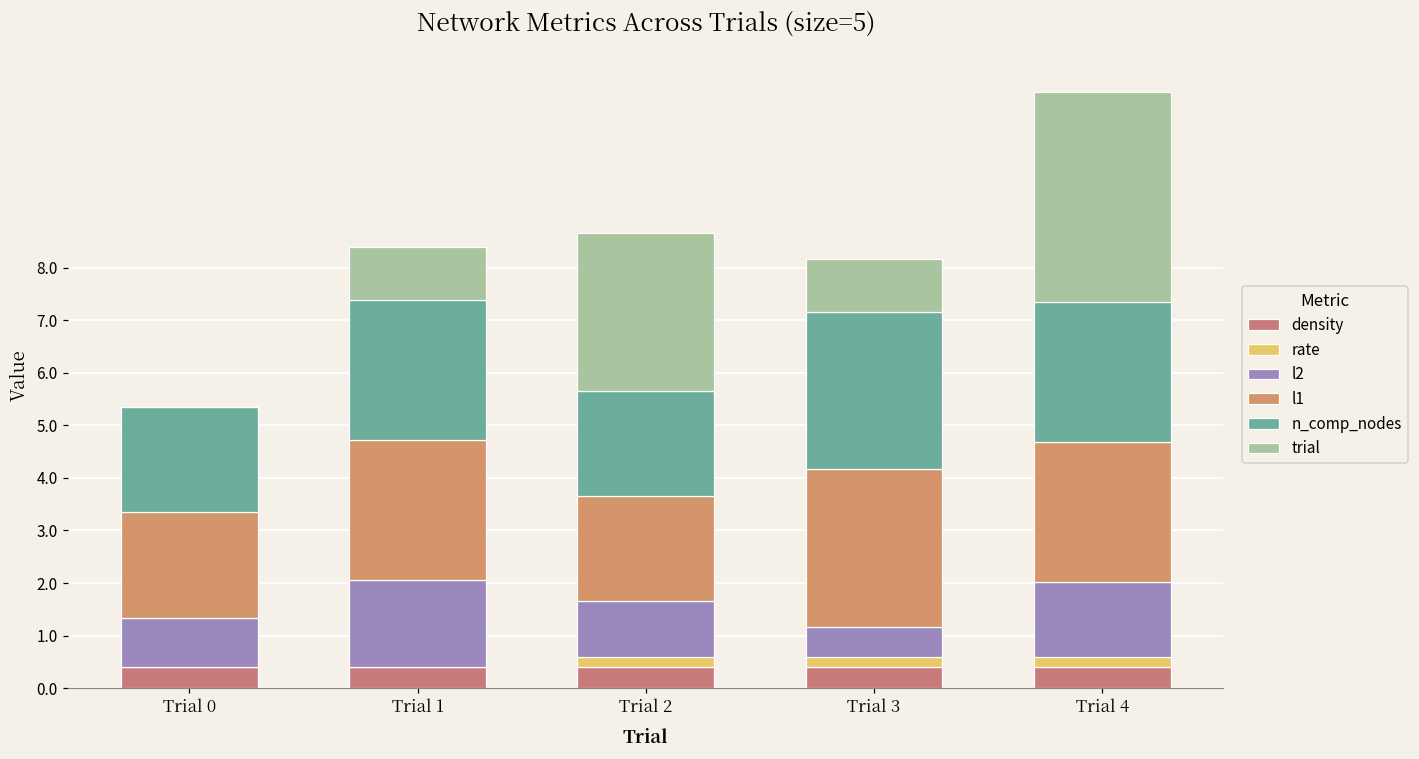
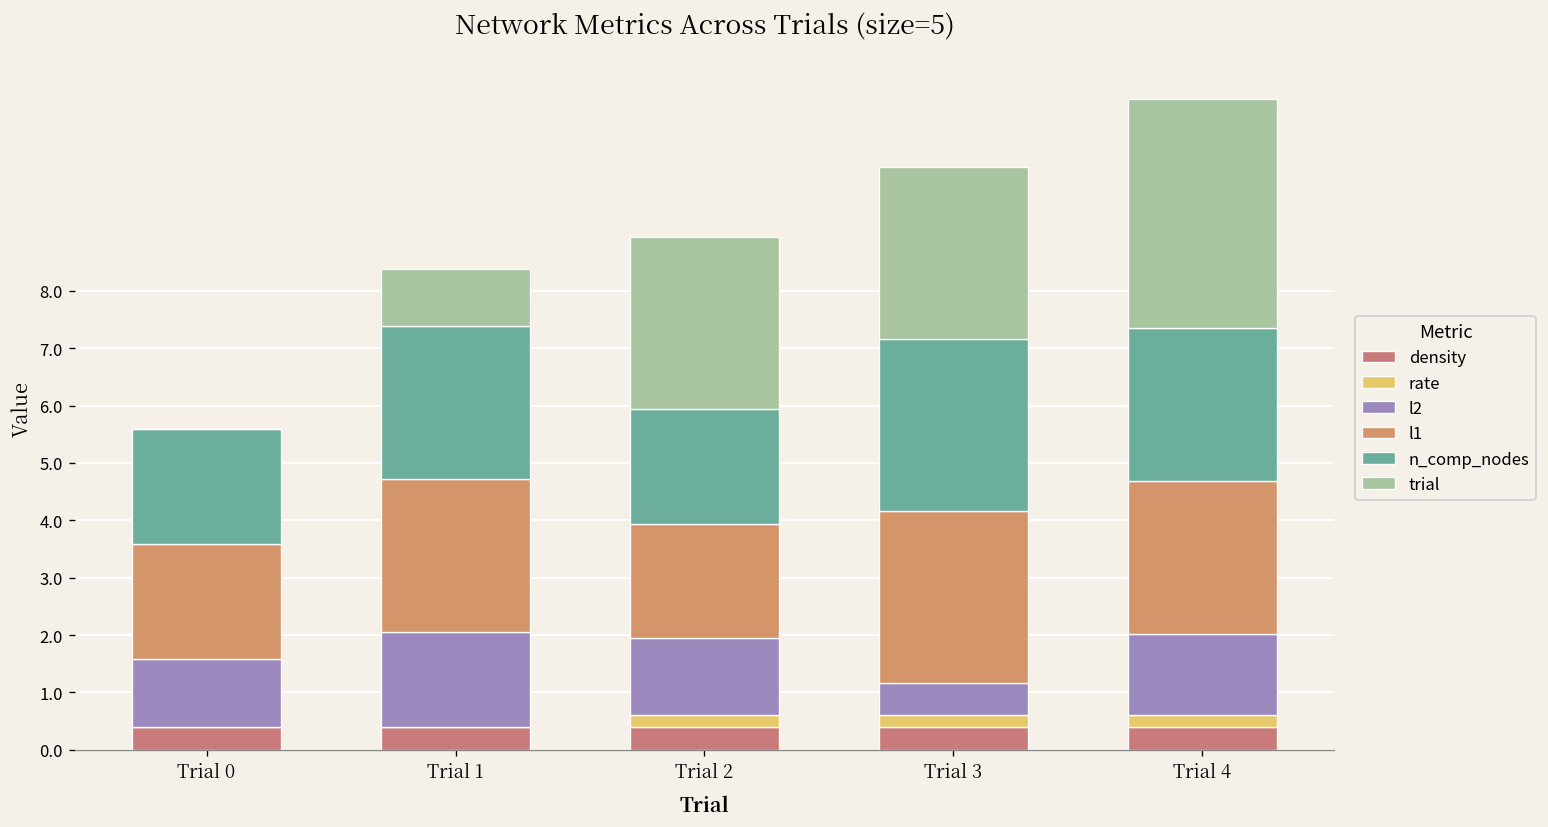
  {
    "l2": {
-     "Trial 0": 0.9,
+     "Trial 0": 1.2,
      "Trial 1": 1.7,
-     "Trial 2": 1.1,
+     "Trial 2": 1.3,
      "Trial 3": 0.6,
      "Trial 4": 1.4
    },
    "n_comp_nodes": {
      "Trial 0": 2.0,
      "Trial 1": 2.7,
      "Trial 2": 2.0,
      "Trial 3": 3.0,
      "Trial 4": 2.7
    },
    "trial": {
      "Trial 0": 0,
      "Trial 1": 1,
      "Trial 2": 3,
-     "Trial 3": 1,
+     "Trial 3": 3,
      "Trial 4": 4
    }
  }
